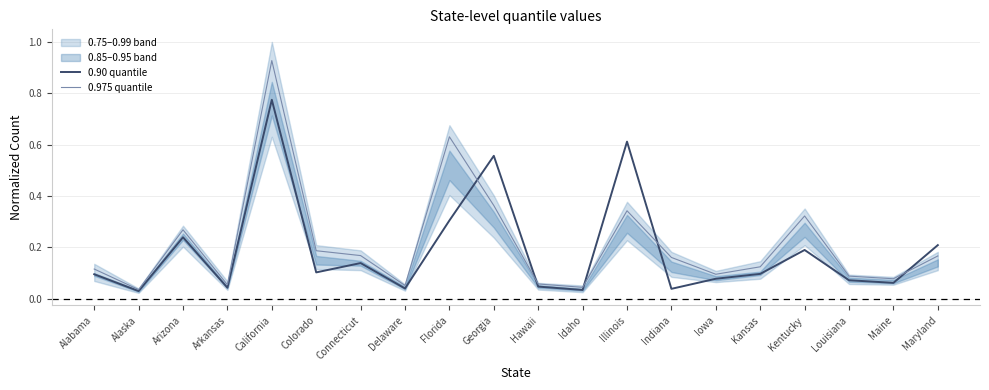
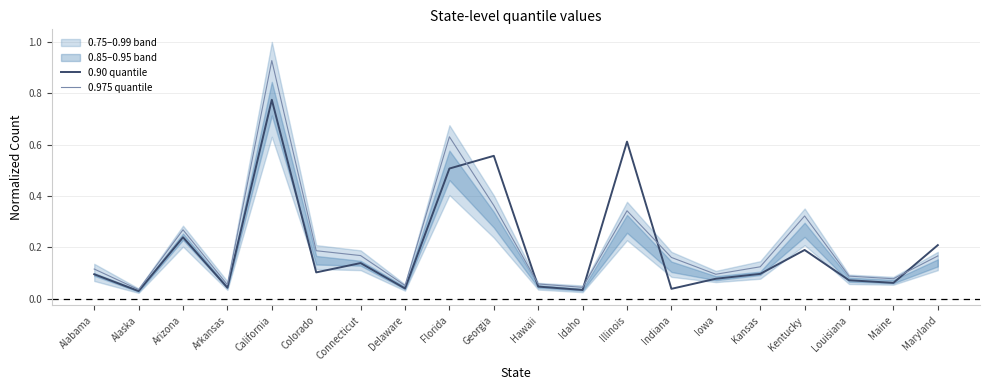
  {
    "0.90 quantile": {
      "Arizona": 0.24,
      "California": 0.77,
      "Colorado": 0.10,
-     "Florida": 0.30,
+     "Florida": 0.51,
      "Georgia": 0.56,
      "Illinois": 0.61,
      "Indiana": 0.04,
      "Iowa": 0.08,
      "Kentucky": 0.19,
      "Louisiana": 0.07,
      "Maine": 0.06,
      "Maryland": 0.21
    }
  }
